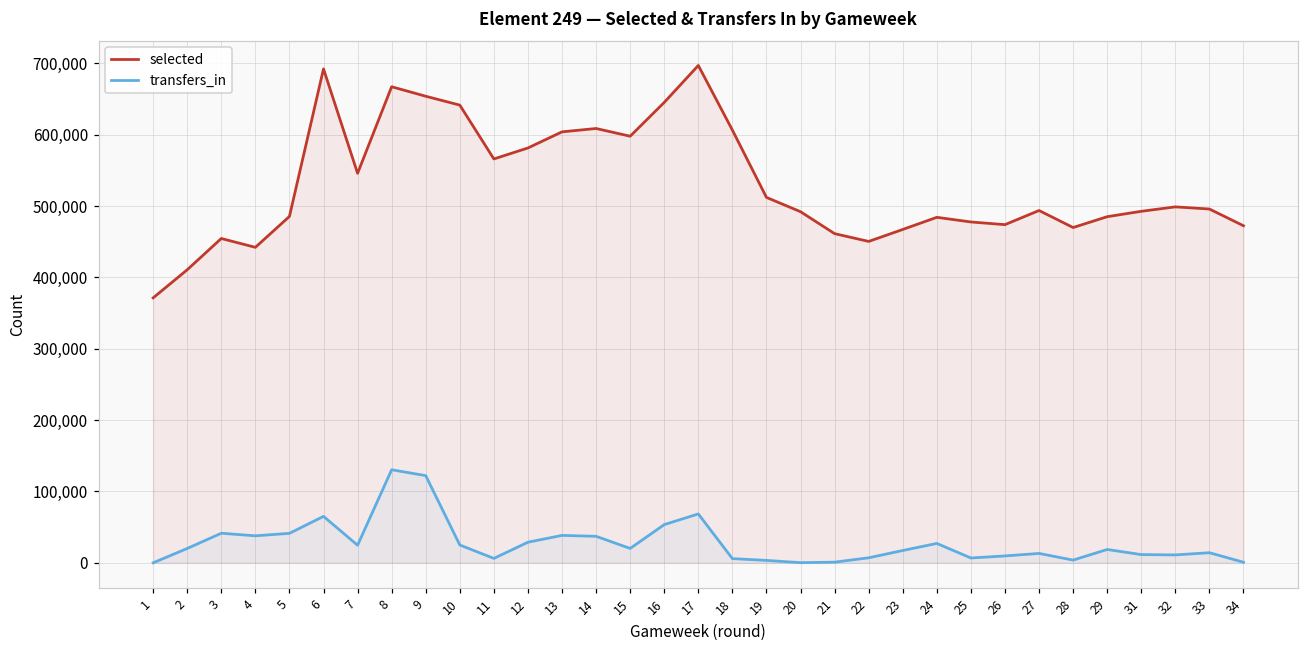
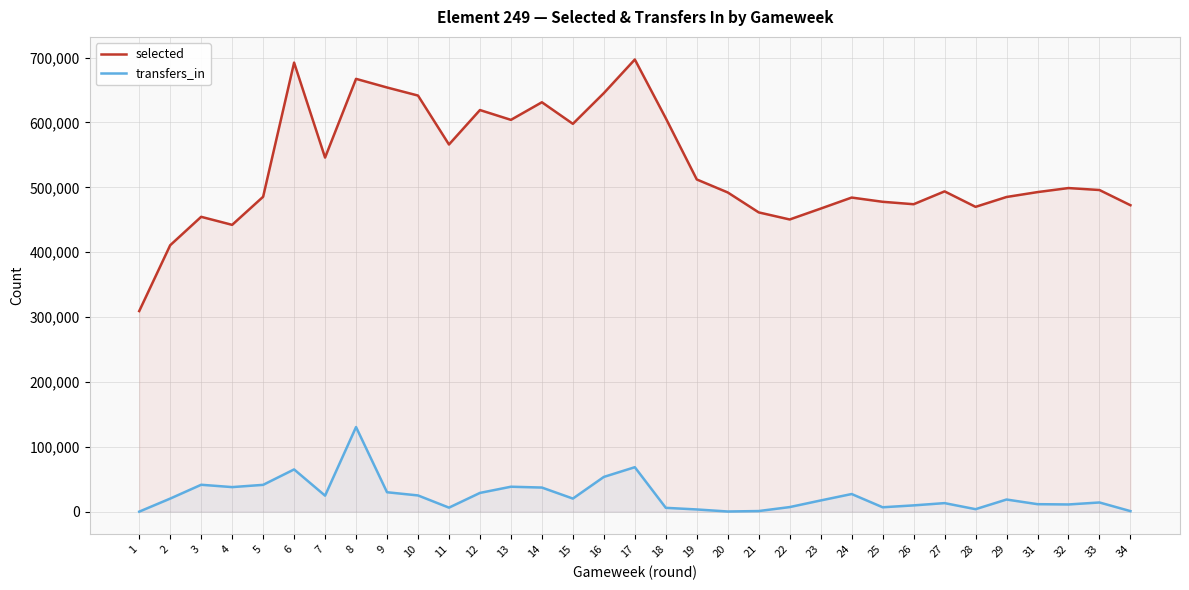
  {
    "selected": {
-     "1": "370,000",
+     "1": "310,000",
      "2": "410,000",
      "3": "450,000",
      "4": "440,000",
      "5": "490,000",
      "6": "690,000",
      "7": "550,000",
      "8": "670,000",
      "9": "650,000",
      "10": "640,000",
      "11": "570,000",
-     "12": "580,000",
+     "12": "620,000",
      "13": "600,000",
-     "14": "610,000",
+     "14": "630,000",
      "15": "600,000",
      "16": "650,000",
      "17": "700,000",
      "18": "610,000",
      "19": "510,000",
      "20": "490,000",
      "21": "460,000",
      "22": "450,000",
      "23": "470,000",
      "24": "480,000",
      "25": "480,000",
      "26": "470,000",
      "27": "490,000",
      "28": "470,000",
      "29": "490,000",
      "31": "490,000",
      "32": "500,000",
      "33": "500,000",
      "34": "470,000"
    },
    "transfers_in": {
      "1": "0",
      "2": "20,000",
      "3": "40,000",
      "4": "40,000",
      "5": "40,000",
      "6": "70,000",
      "7": "20,000",
      "8": "130,000",
-     "9": "120,000",
+     "9": "30,000",
      "10": "20,000",
      "11": "10,000",
      "12": "30,000",
      "13": "40,000",
      "14": "40,000",
      "15": "20,000",
      "16": "50,000",
      "17": "70,000",
      "18": "10,000",
      "19": "0",
      "20": "0",
      "21": "0",
      "22": "10,000",
      "23": "20,000",
      "24": "30,000",
      "25": "10,000",
      "26": "10,000",
      "27": "10,000",
      "28": "0",
      "29": "20,000",
      "31": "10,000",
      "32": "10,000",
      "33": "10,000",
      "34": "0"
    }
  }
